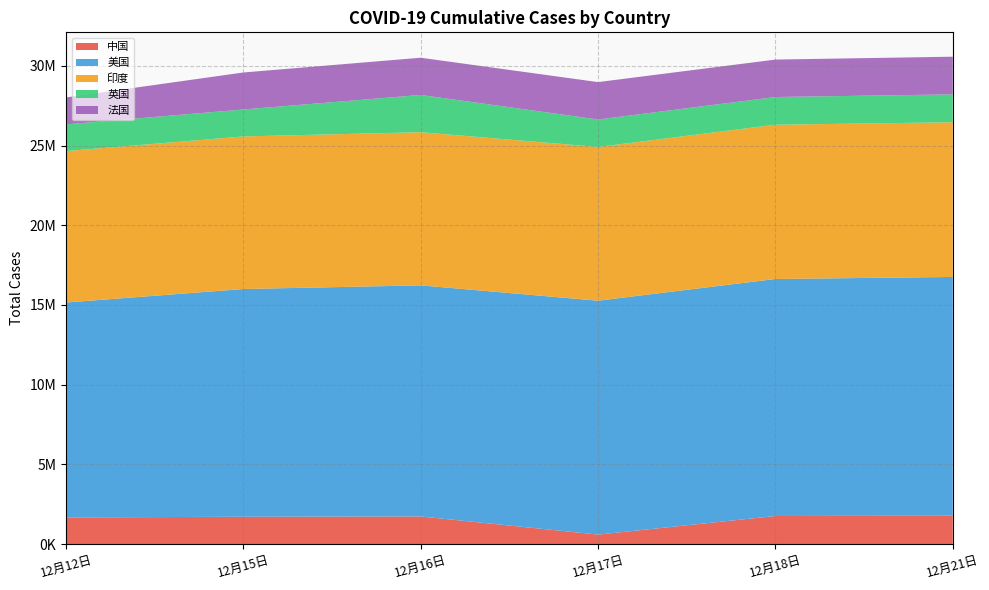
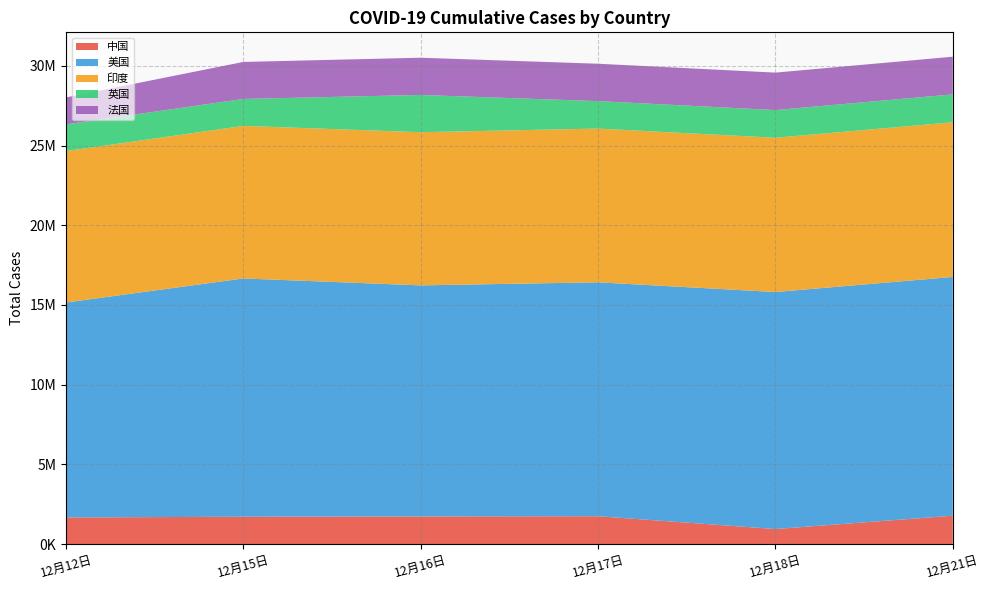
  {
    "中国": {
      "12月12日": 1700000,
      "12月15日": 1700000,
      "12月16日": 1700000,
-     "12月17日": 600000,
-     "12月18日": 1800000,
+     "12月17日": 1700000,
+     "12月18日": 900000,
      "12月21日": 1800000
    },
    "美国": {
      "12月12日": 13500000,
-     "12月15日": 14300000,
+     "12月15日": 14900000,
      "12月16日": 14500000,
      "12月17日": 14700000,
      "12月18日": 14900000,
      "12月21日": 15000000
    },
    "印度": {
      "12月12日": 9500000,
      "12月15日": 9600000,
      "12月16日": 9600000,
      "12月17日": 9600000,
      "12月18日": 9700000,
      "12月21日": 9700000
    },
    "英国": {
      "12月12日": 1700000,
      "12月15日": 1700000,
      "12月16日": 2300000,
      "12月17日": 1700000,
      "12月18日": 1700000,
      "12月21日": 1800000
    },
    "法国": {
      "12月12日": 1700000,
      "12月15日": 2300000,
      "12月16日": 2300000,
      "12月17日": 2300000,
      "12月18日": 2300000,
      "12月21日": 2400000
    }
  }
